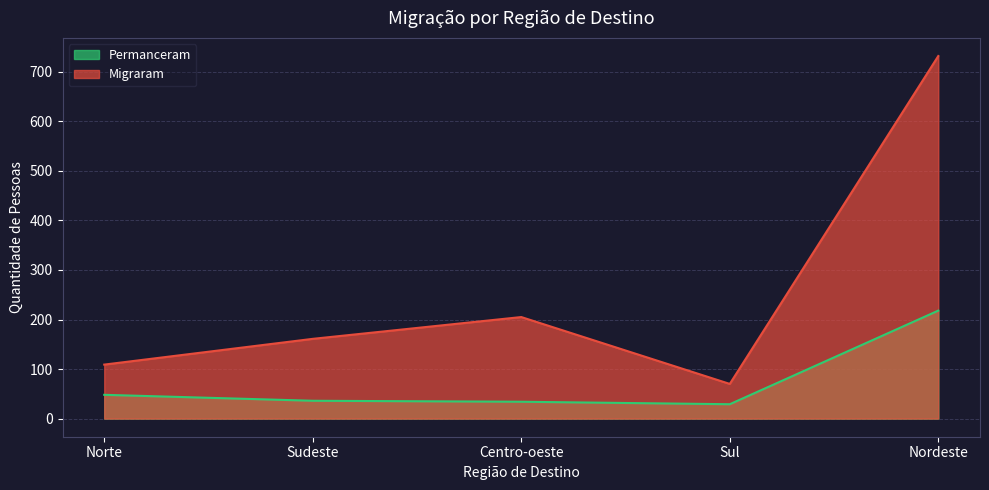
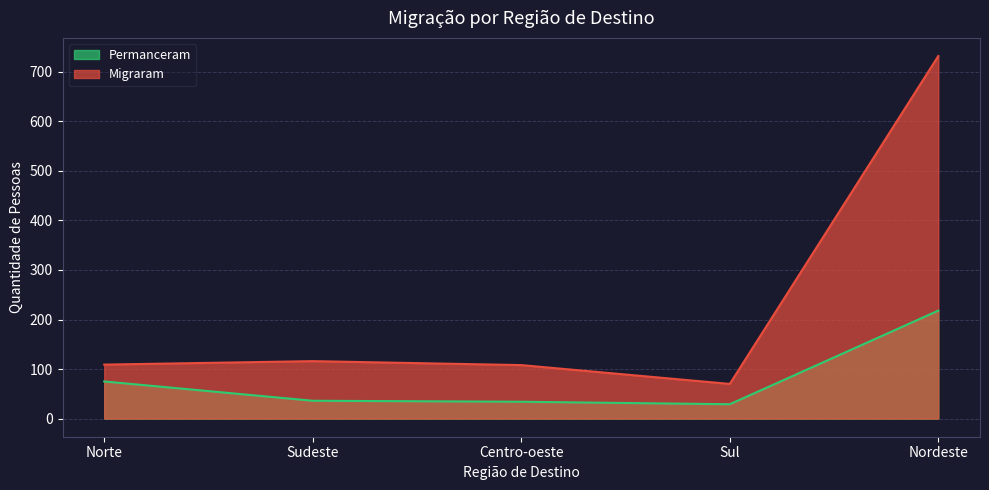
  {
    "Permanceram": {
-     "Norte": 50,
+     "Norte": 80,
      "Sudeste": 40,
      "Centro-oeste": 30,
      "Sul": 30,
      "Nordeste": 220
    },
    "Migraram": {
      "Norte": 110,
-     "Sudeste": 160,
-     "Centro-oeste": 210,
+     "Sudeste": 120,
+     "Centro-oeste": 110,
      "Sul": 70,
      "Nordeste": 730
    }
  }
